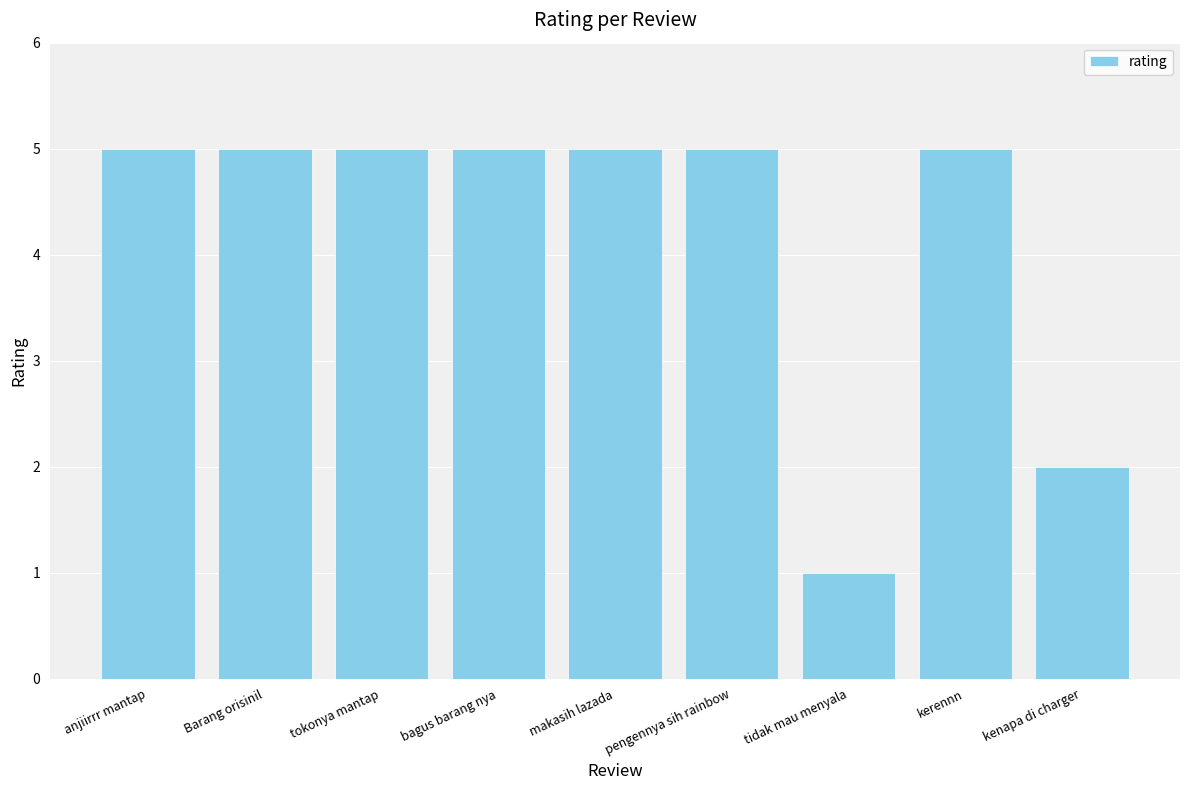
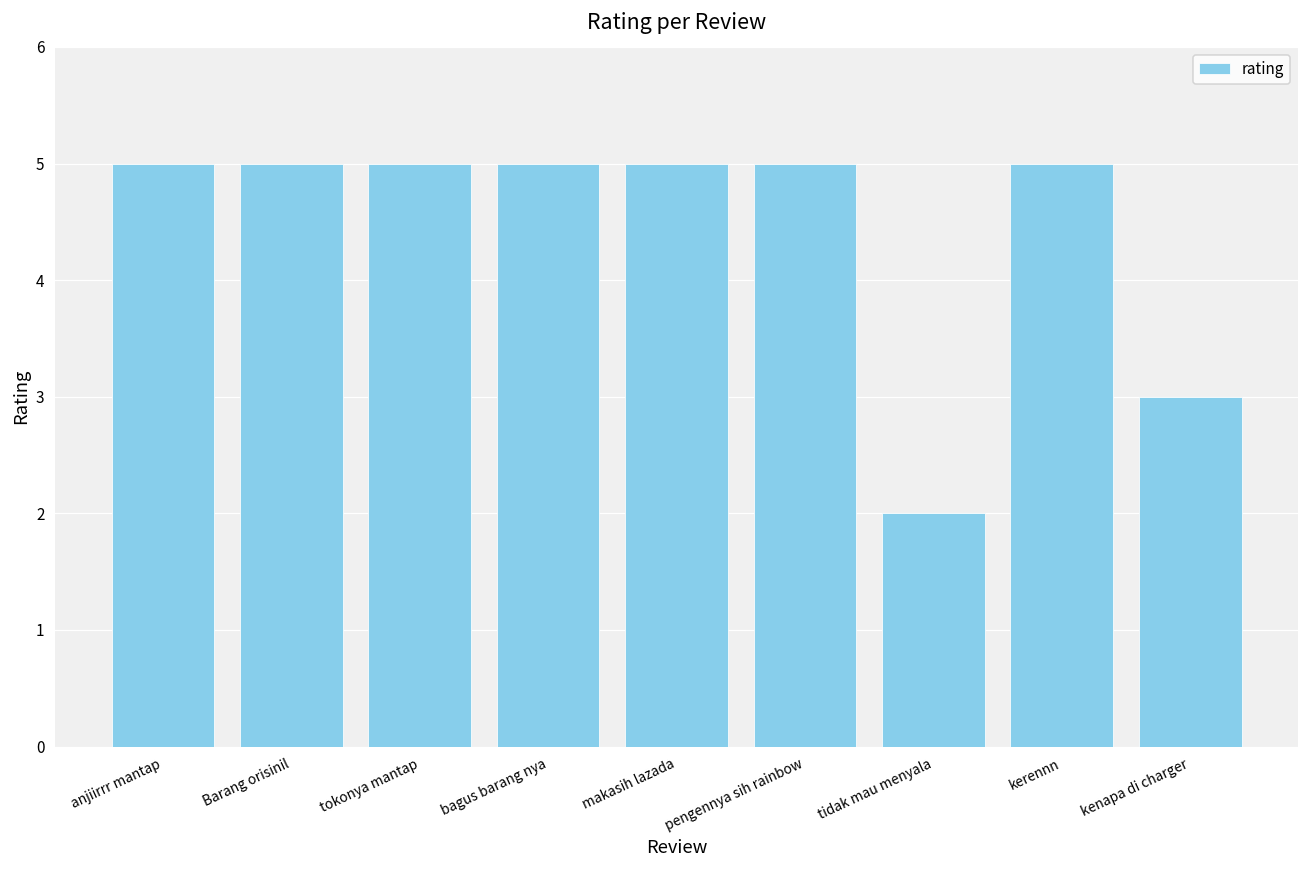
  {
    "anjiirrr mantap": 5,
    "Barang orisinil": 5,
    "tokonya mantap": 5,
    "bagus barang nya": 5,
    "makasih lazada": 5,
    "pengennya sih rainbow": 5,
-   "tidak mau menyala": 1,
+   "tidak mau menyala": 2,
    "kerennn": 5,
-   "kenapa di charger": 2
+   "kenapa di charger": 3
  }
